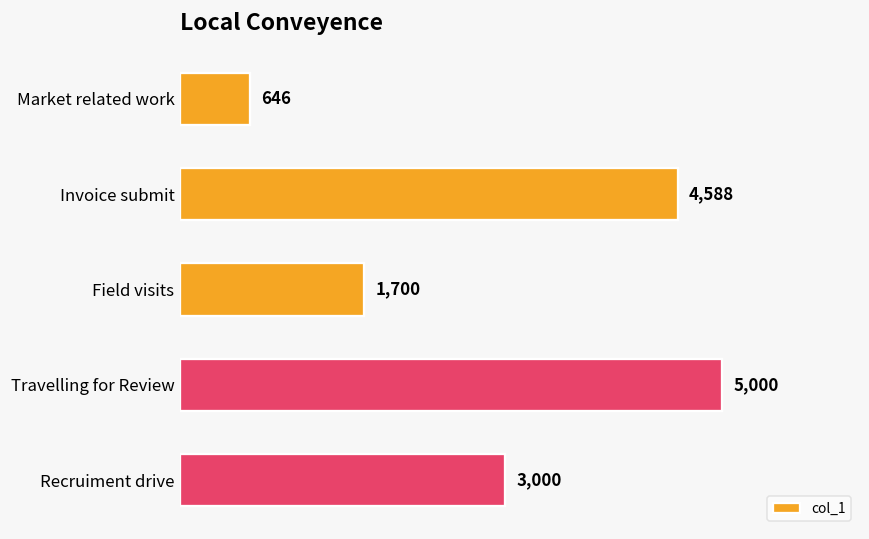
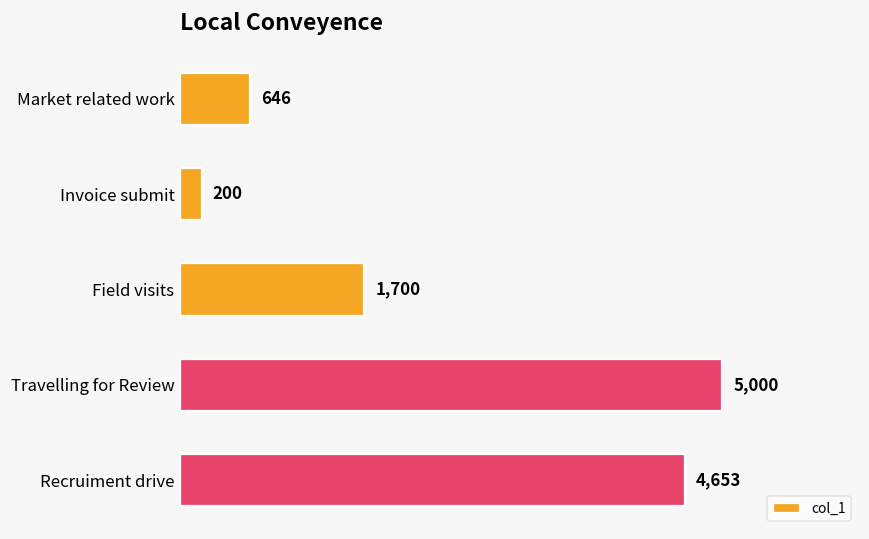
  {
    "Market related work": "646",
-   "Invoice submit": "4,588",
+   "Invoice submit": "200",
    "Field visits": "1,700",
    "Travelling for Review": "5,000",
-   "Recruiment drive": "3,000"
+   "Recruiment drive": "4,653"
  }
